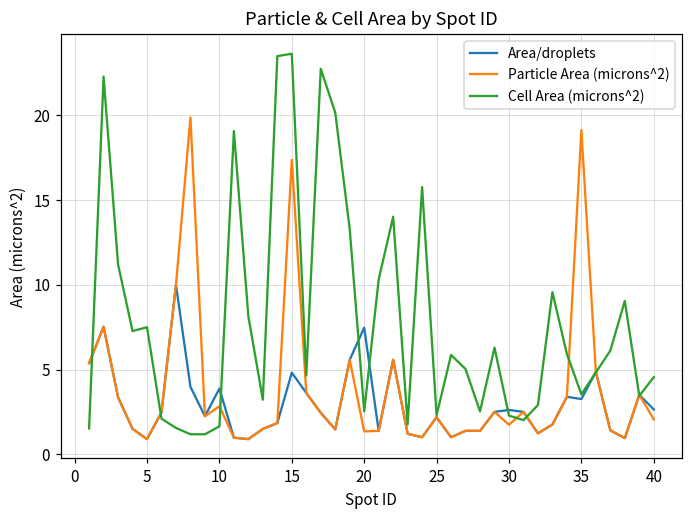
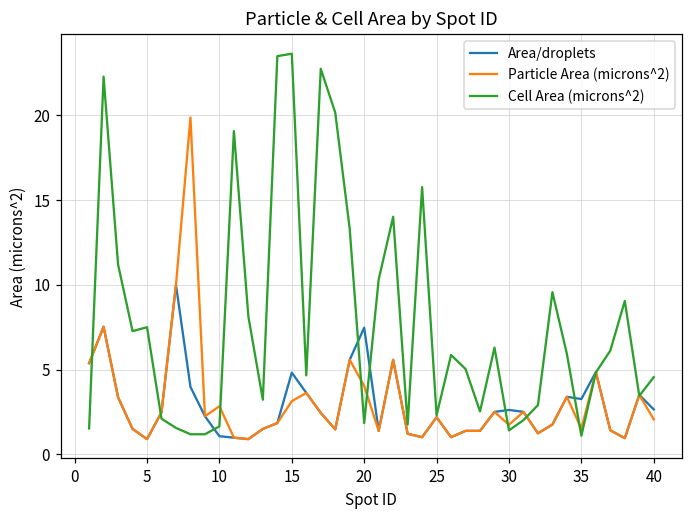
  {
    "Area/droplets": {
-     "10": 3.9,
+     "10": 1.1,
      "15": 4.8,
      "20": 7.5,
      "30": 2.6,
      "35": 3.3,
      "40": 2.6
    },
    "Particle Area (microns^2)": {
      "10": 2.8,
-     "15": 17.4,
-     "20": 1.4,
+     "15": 3.1,
+     "20": 4.0,
      "30": 1.7,
-     "35": 19.1,
+     "35": 1.5,
      "40": 2.1
    },
    "Cell Area (microns^2)": {
      "5": 7.5,
      "10": 1.6,
      "15": 23.6,
-     "20": 2.5,
-     "30": 2.3,
-     "35": 3.5,
+     "20": 1.8,
+     "30": 1.4,
+     "35": 1.1,
      "40": 4.5
    }
  }
